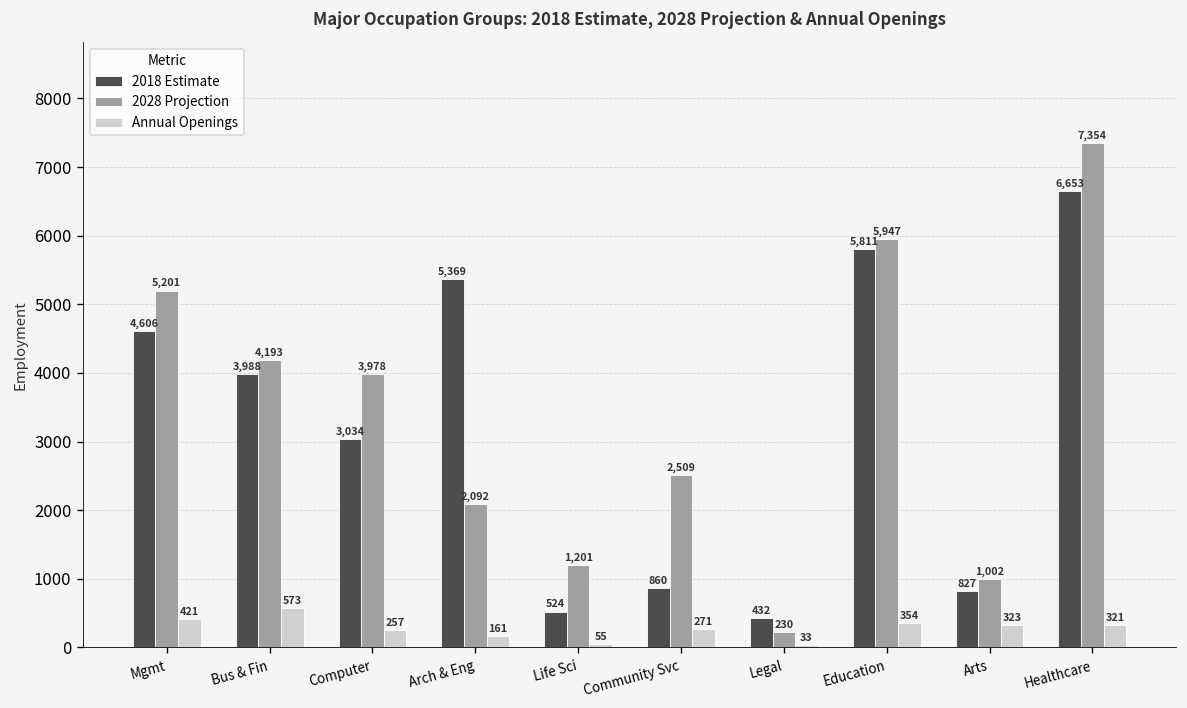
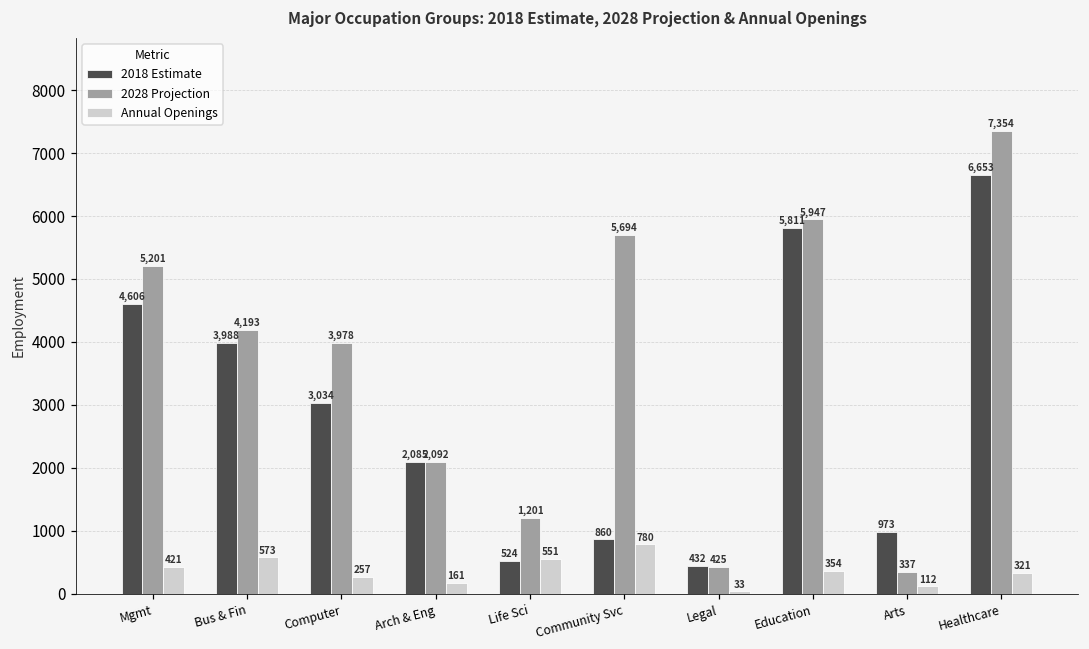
  {
    "2018 Estimate": {
      "Mgmt": "4,606",
      "Bus & Fin": "3,988",
      "Computer": "3,034",
-     "Arch & Eng": "5,369",
+     "Arch & Eng": "2,085",
      "Life Sci": "524",
      "Community Svc": "860",
      "Legal": "432",
      "Education": "5,811",
-     "Arts": "827",
+     "Arts": "973",
      "Healthcare": "6,653"
    },
    "2028 Projection": {
      "Mgmt": "5,201",
      "Bus & Fin": "4,193",
      "Computer": "3,978",
      "Life Sci": "1,201",
-     "Community Svc": "2,509",
-     "Legal": "230",
+     "Community Svc": "5,694",
+     "Legal": "425",
      "Education": "5,947",
-     "Arts": "1,002",
+     "Arts": "337",
      "Healthcare": "7,354"
    },
    "Annual Openings": {
      "Mgmt": "421",
      "Bus & Fin": "573",
      "Computer": "257",
      "Arch & Eng": "161",
-     "Life Sci": "55",
-     "Community Svc": "271",
+     "Life Sci": "551",
+     "Community Svc": "780",
      "Legal": "33",
      "Education": "354",
-     "Arts": "323",
+     "Arts": "112",
      "Healthcare": "321"
    }
  }
